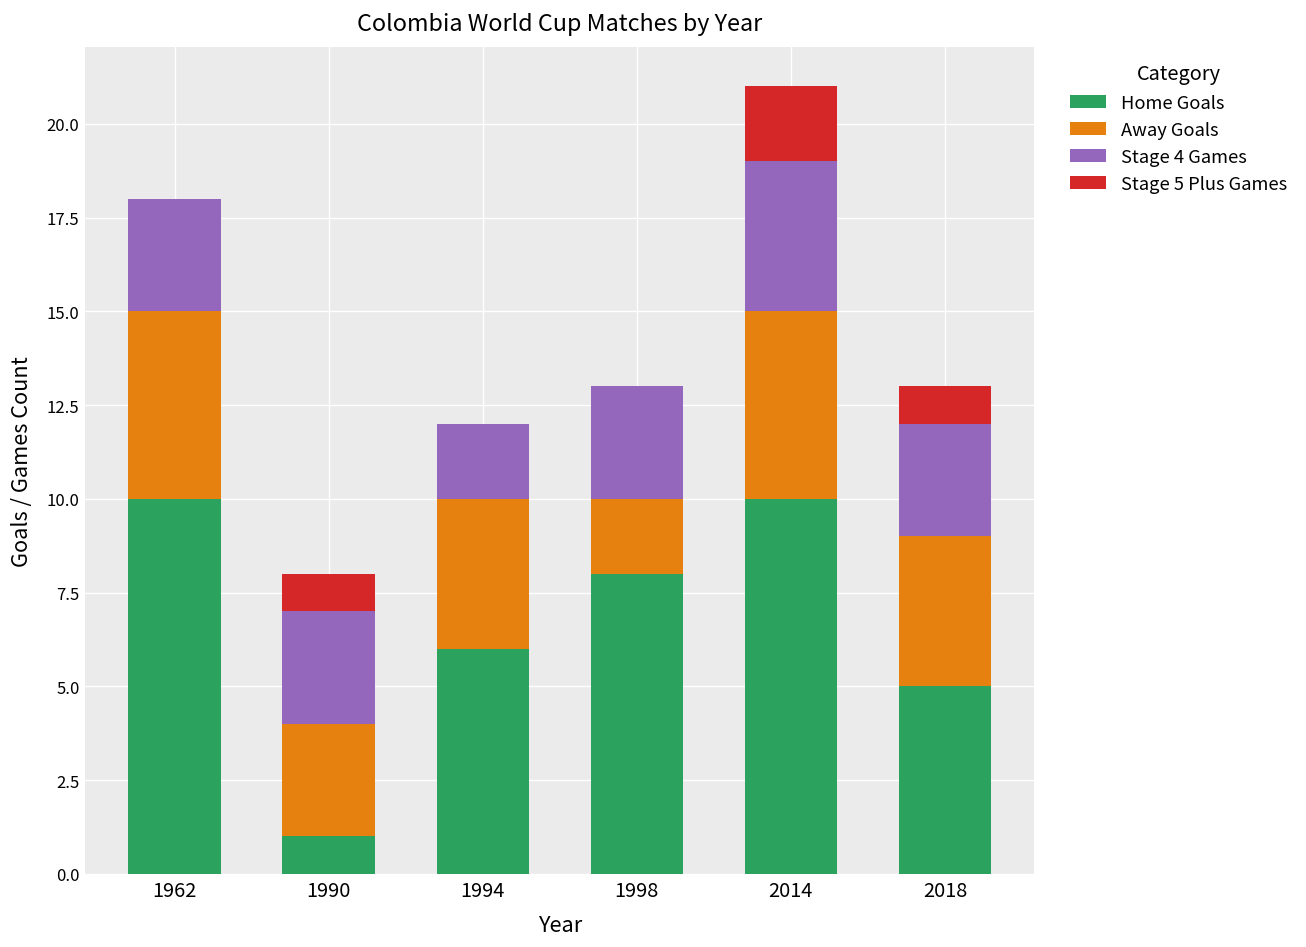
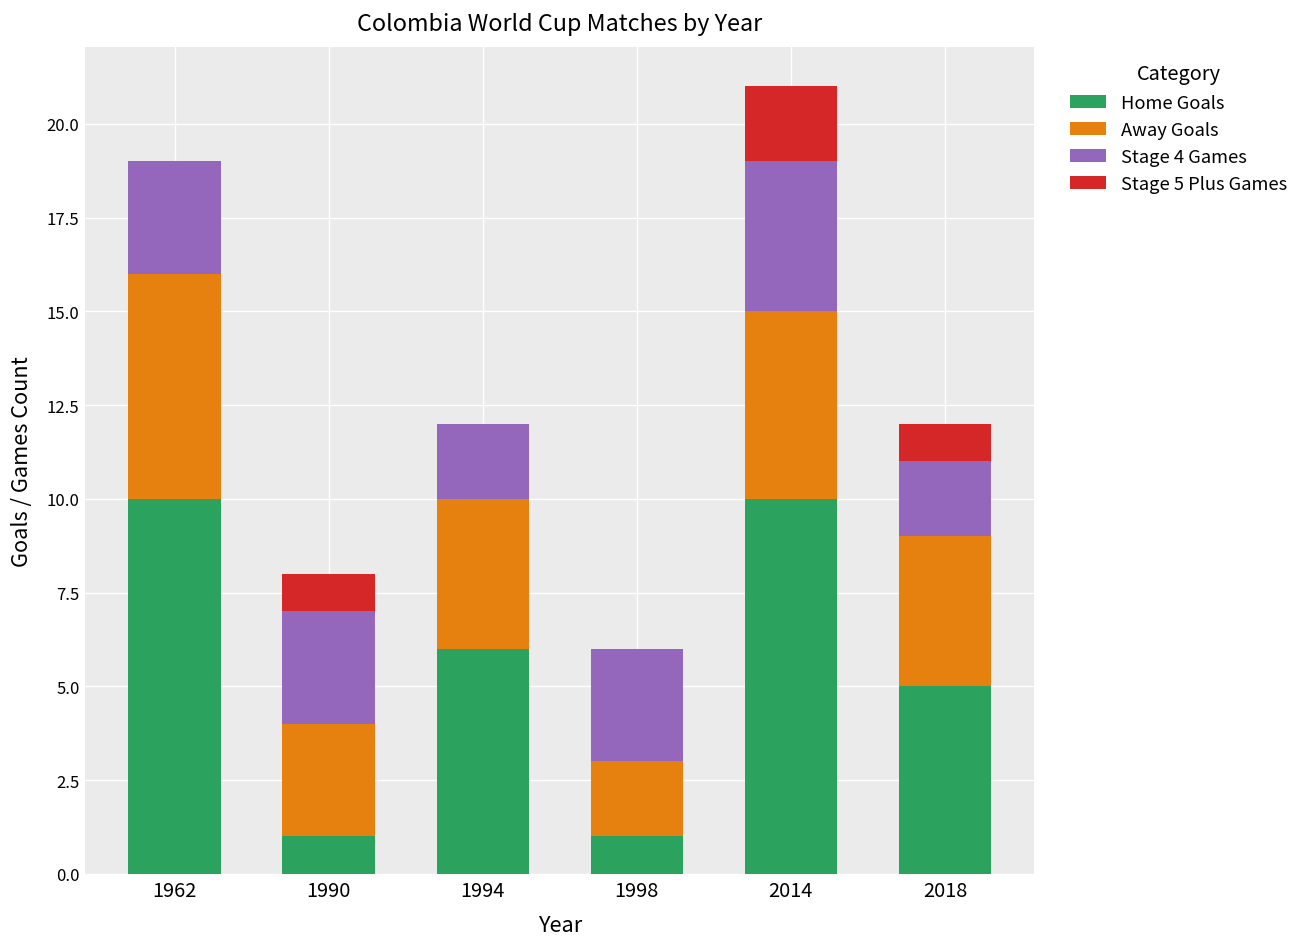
  {
    "Home Goals": {
      "1962": 10,
      "1990": 1,
      "1994": 6,
-     "1998": 8,
+     "1998": 1,
      "2014": 10,
      "2018": 5
    },
    "Away Goals": {
-     "1962": 5,
+     "1962": 6,
      "1990": 3,
      "1994": 4,
      "1998": 2,
      "2014": 5,
      "2018": 4
    },
    "Stage 4 Games": {
      "1962": 3,
      "1990": 3,
      "1994": 2,
      "1998": 3,
      "2014": 4,
-     "2018": 3
+     "2018": 2
    },
    "Stage 5 Plus Games": {
      "1962": 0,
      "1990": 1,
      "1994": 0,
      "1998": 0,
      "2014": 2,
      "2018": 1
    }
  }
